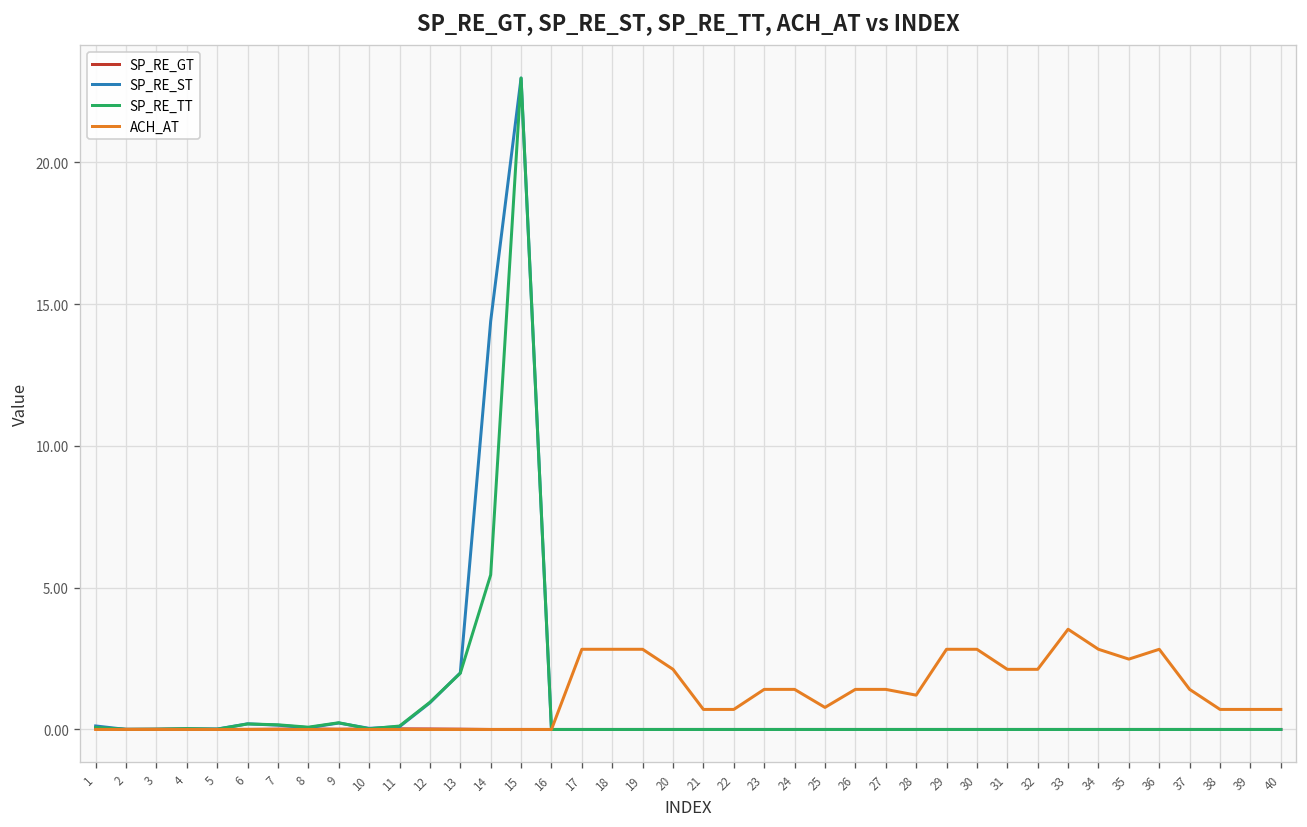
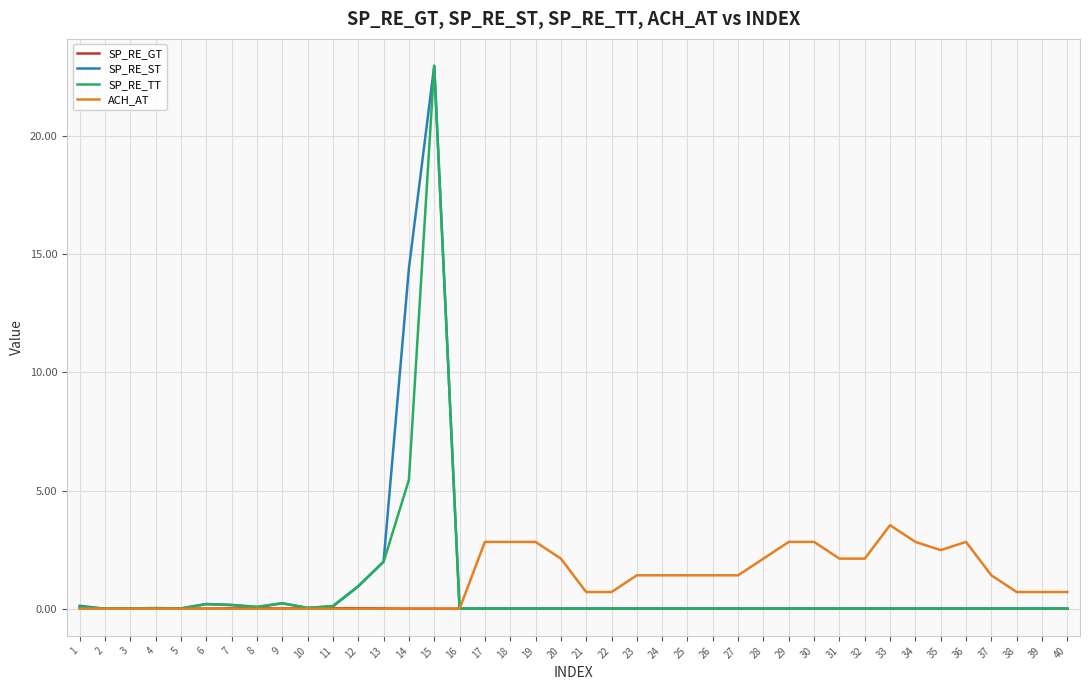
  {
    "SP_RE_ST": {
      "14": 14.4
    },
    "SP_RE_TT": {
      "14": 5.5
    },
    "ACH_AT": {
      "17": 2.8,
      "18": 2.8,
      "19": 2.8,
      "20": 2.1,
      "21": 0.7,
      "22": 0.7,
      "23": 1.4,
      "24": 1.4,
-     "25": 0.8,
+     "25": 1.4,
      "26": 1.4,
      "27": 1.4,
-     "28": 1.2,
+     "28": 2.1,
      "29": 2.8,
      "30": 2.8,
      "31": 2.1,
      "32": 2.1,
      "33": 3.5,
      "34": 2.8,
      "35": 2.5,
      "36": 2.8,
      "37": 1.4,
      "38": 0.7,
      "39": 0.7,
      "40": 0.7
    }
  }
